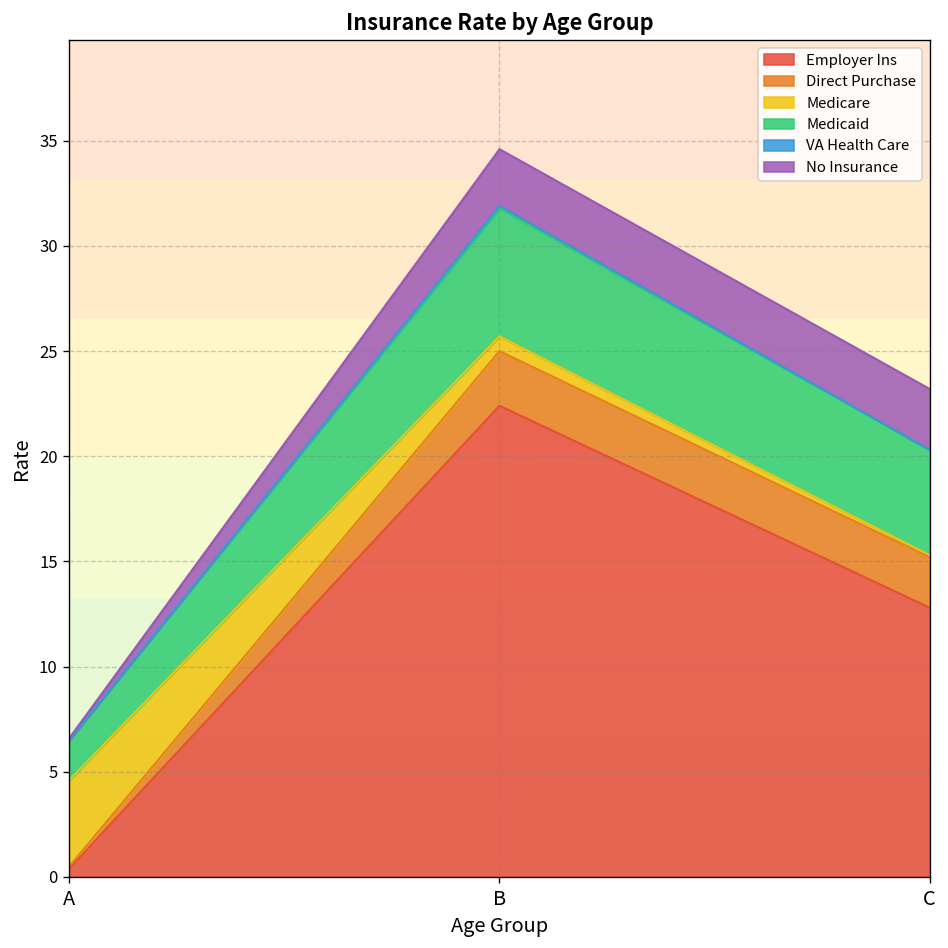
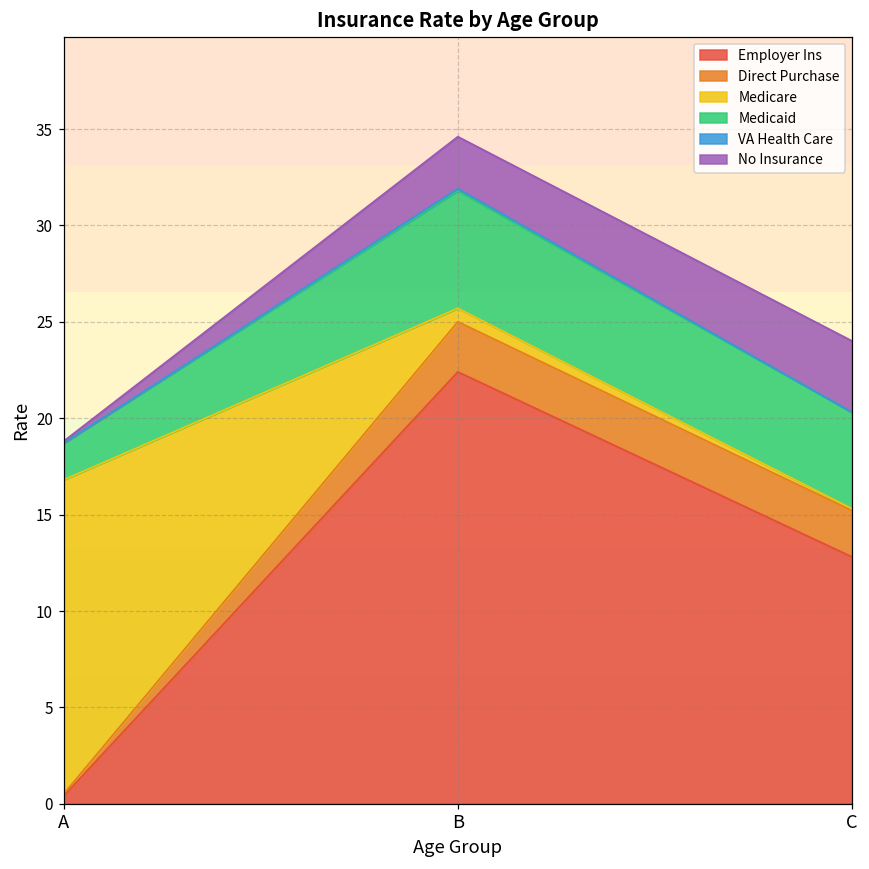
  {
    "Medicare": {
-     "A": 4.1,
+     "A": 16.3,
      "B": 0.7
    },
    "No Insurance": {
      "B": 2.7,
-     "C": 2.9
+     "C": 3.7
    }
  }
